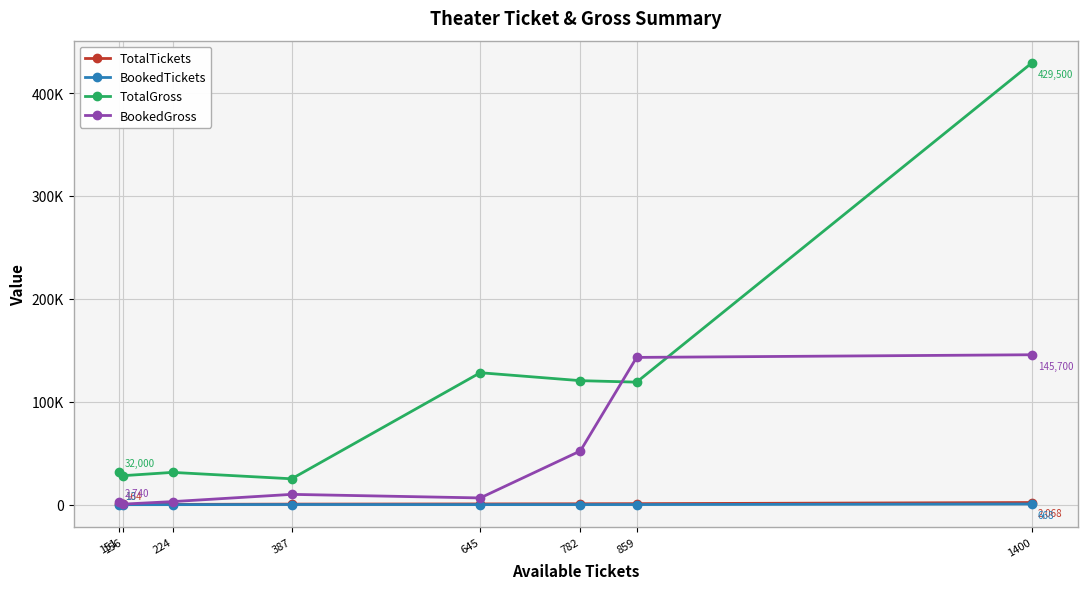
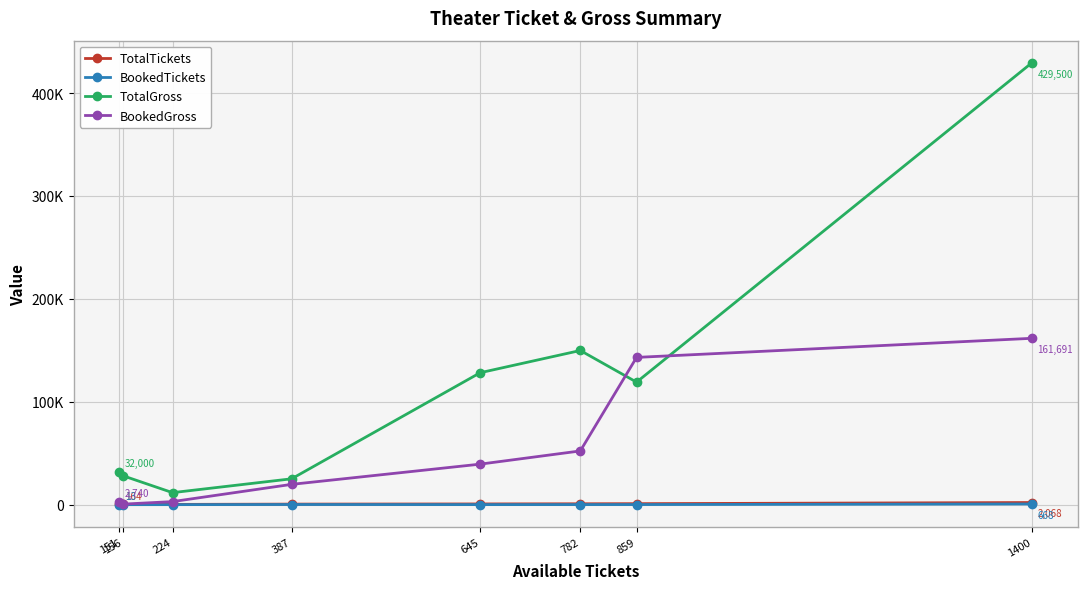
  {
    "TotalGross": {
      "156": "28000",
-     "224": "31000",
+     "224": "12000",
      "387": "25000",
      "645": "128000",
-     "782": "121000",
+     "782": "150000",
      "859": "119000"
    },
    "BookedGross": {
-     "387": "10000",
-     "645": "7000",
-     "1400": "145,700"
+     "387": "20000",
+     "645": "39000",
+     "1400": "161,691"
    }
  }
